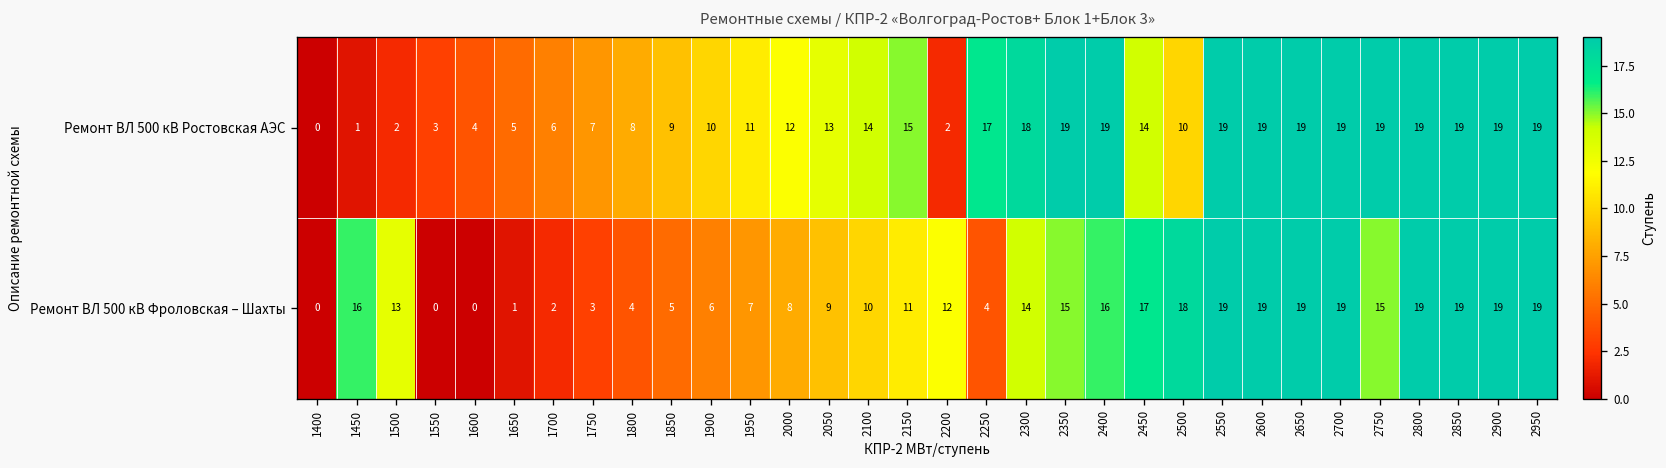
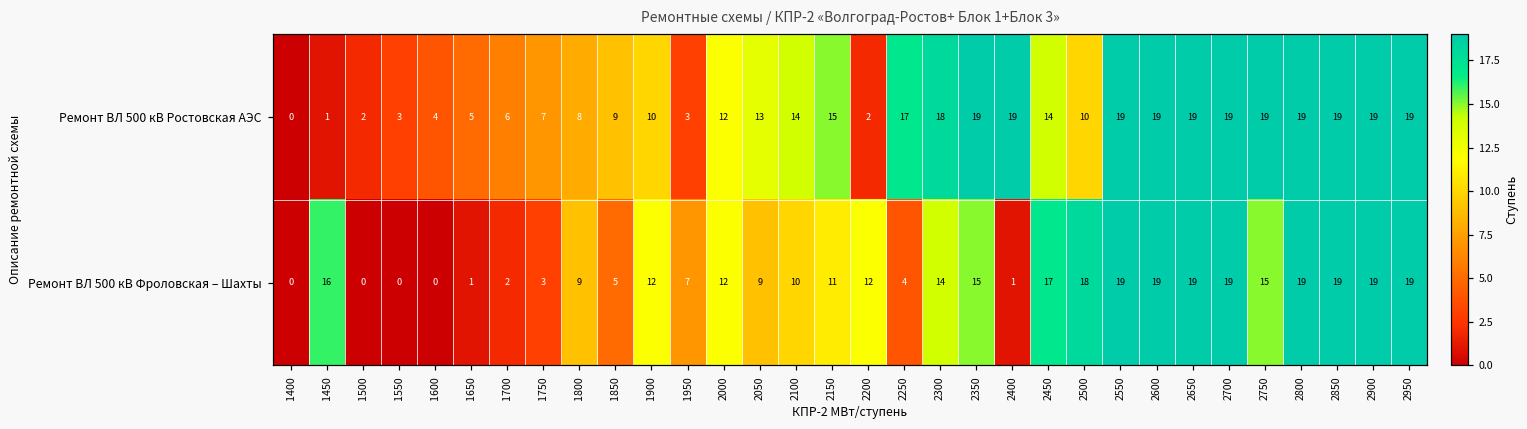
  {
    "Ремонт ВЛ 500 кВ Ростовская АЭС": {
      "1400": 0,
      "1450": 1,
      "1500": 2,
      "1550": 3,
      "1600": 4,
      "1650": 5,
      "1700": 6,
      "1750": 7,
      "1800": 8,
      "1850": 9,
      "1900": 10,
-     "1950": 11,
+     "1950": 3,
      "2000": 12,
      "2050": 13,
      "2100": 14,
      "2150": 15,
      "2200": 2,
      "2250": 17,
      "2300": 18,
      "2350": 19,
      "2400": 19,
      "2450": 14,
      "2500": 10,
      "2550": 19,
      "2600": 19,
      "2650": 19,
      "2700": 19,
      "2750": 19,
      "2800": 19,
      "2850": 19,
      "2900": 19,
      "2950": 19
    },
    "Ремонт ВЛ 500 кВ Фроловская – Шахты": {
      "1400": 0,
      "1450": 16,
-     "1500": 13,
+     "1500": 0,
      "1550": 0,
      "1600": 0,
      "1650": 1,
      "1700": 2,
      "1750": 3,
-     "1800": 4,
+     "1800": 9,
      "1850": 5,
-     "1900": 6,
+     "1900": 12,
      "1950": 7,
-     "2000": 8,
+     "2000": 12,
      "2050": 9,
      "2100": 10,
      "2150": 11,
      "2200": 12,
      "2250": 4,
      "2300": 14,
      "2350": 15,
-     "2400": 16,
+     "2400": 1,
      "2450": 17,
      "2500": 18,
      "2550": 19,
      "2600": 19,
      "2650": 19,
      "2700": 19,
      "2750": 15,
      "2800": 19,
      "2850": 19,
      "2900": 19,
      "2950": 19
    }
  }
